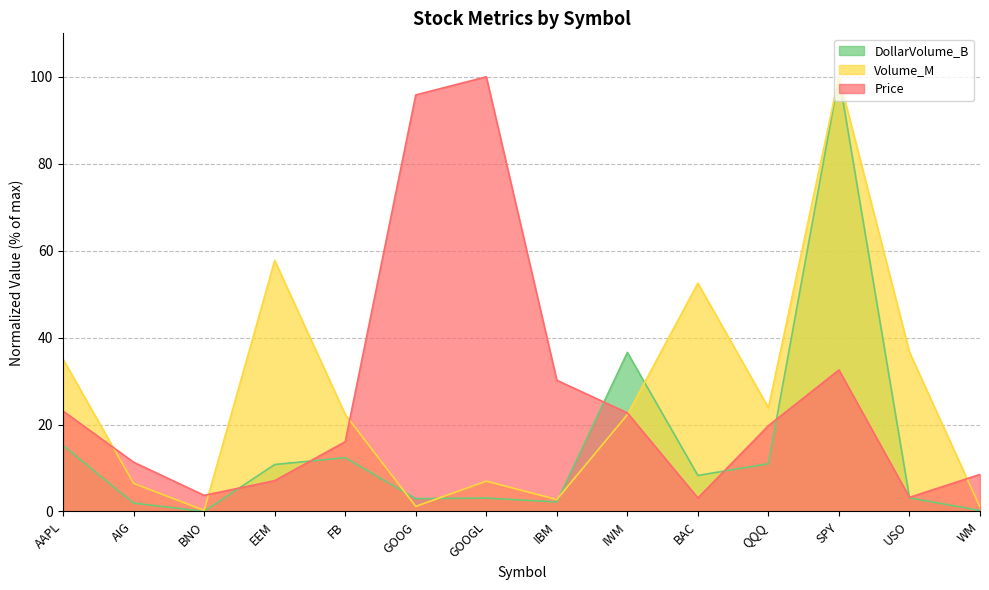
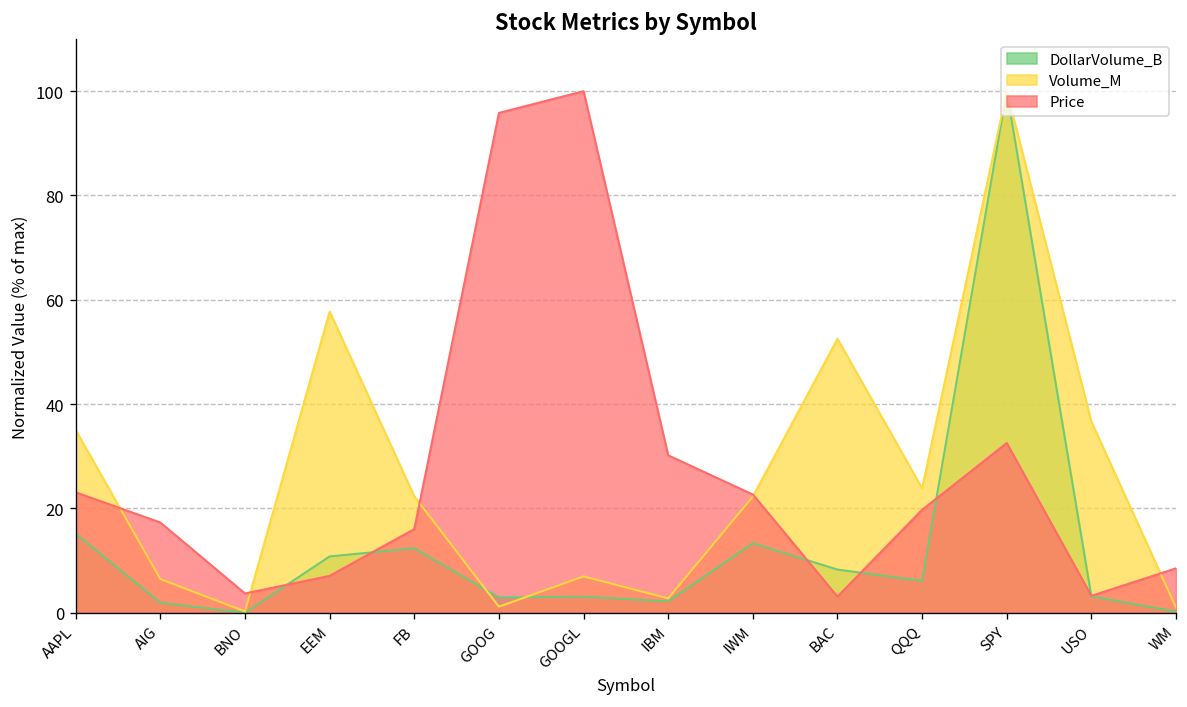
  {
    "DollarVolume_B": {
      "AAPL": 15,
      "AIG": 2,
      "EEM": 11,
      "FB": 12,
      "GOOG": 3,
      "GOOGL": 3,
-     "IWM": 37,
+     "IWM": 13,
      "BAC": 8,
-     "QQQ": 11,
+     "QQQ": 6,
      "WM": 0
    },
    "Volume_M": {
      "AAPL": 35,
      "AIG": 6,
      "EEM": 58,
      "FB": 22,
      "GOOG": 1,
      "GOOGL": 7,
      "BAC": 53,
      "QQQ": 24,
      "USO": 37,
      "WM": 1
    },
    "Price": {
      "AAPL": 23,
-     "AIG": 11,
+     "AIG": 17,
      "BNO": 4,
      "EEM": 7,
      "FB": 16,
      "GOOG": 96,
      "GOOGL": 100,
      "IBM": 30,
      "BAC": 3,
      "QQQ": 20,
      "SPY": 33,
      "WM": 9
    }
  }
